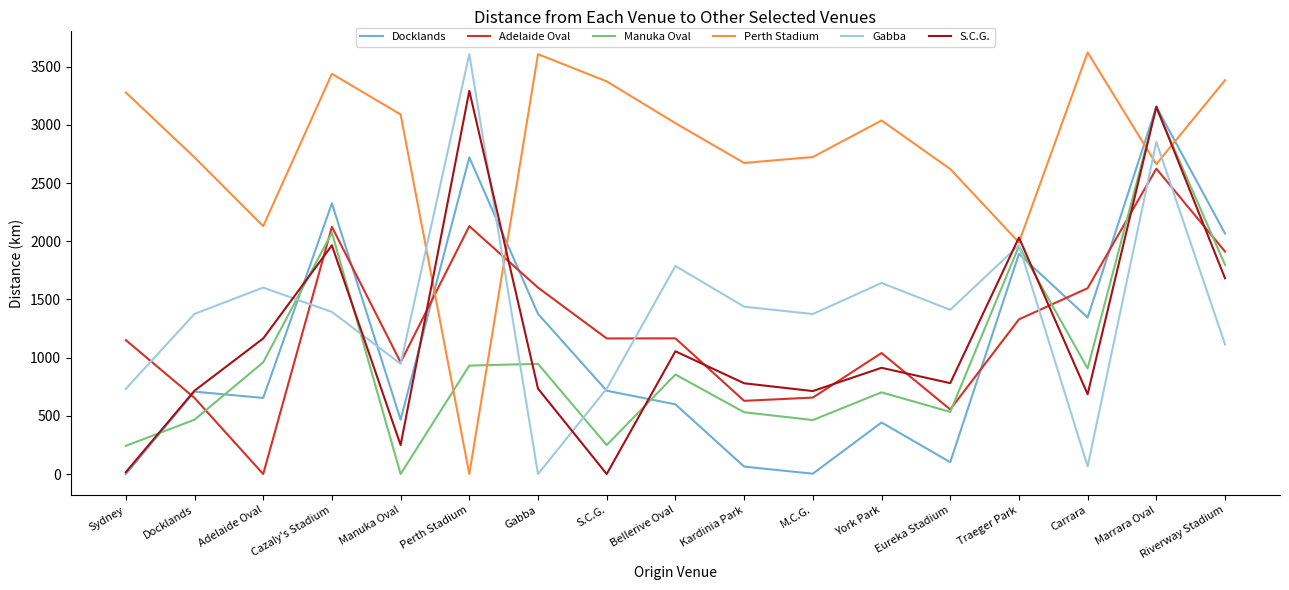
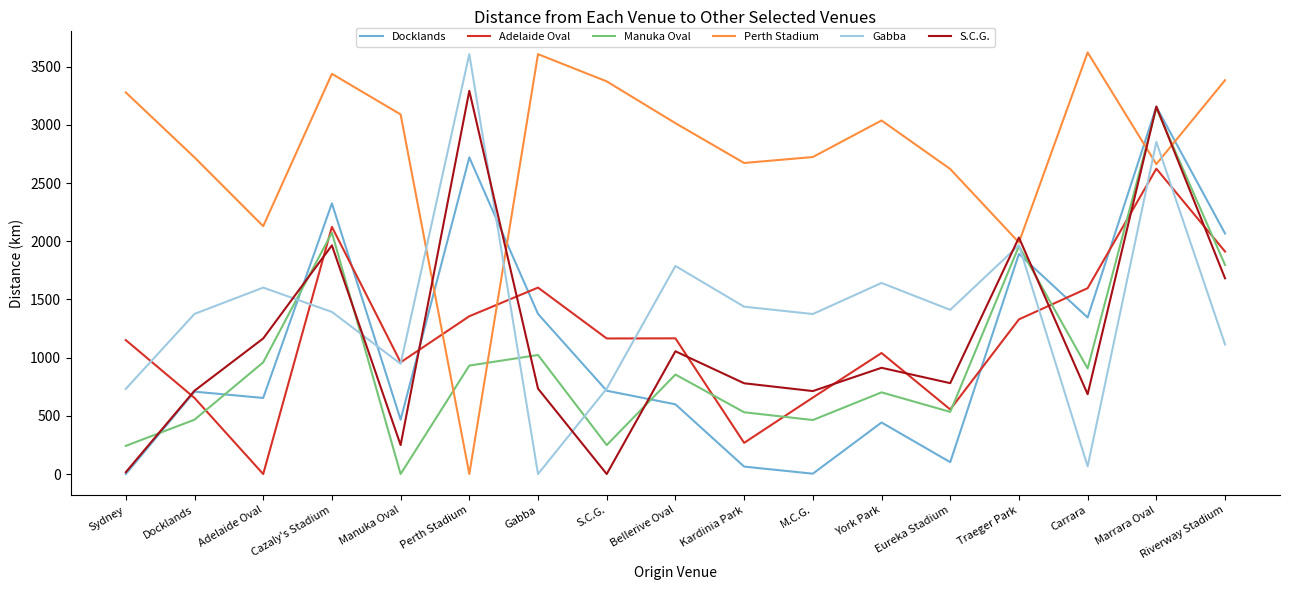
  {
    "Adelaide Oval": {
      "Sydney": 1150,
      "Docklands": 650,
      "Adelaide Oval": 0,
      "Cazaly's Stadium": 2120,
-     "Perth Stadium": 2130,
+     "Perth Stadium": 1360,
      "Gabba": 1600,
      "S.C.G.": 1170,
      "Bellerive Oval": 1170,
-     "Kardinia Park": 630,
+     "Kardinia Park": 270,
      "M.C.G.": 660,
      "York Park": 1040,
      "Traeger Park": 1330,
      "Carrara": 1600,
      "Marrara Oval": 2620,
      "Riverway Stadium": 1910
    },
    "Manuka Oval": {
      "Sydney": 240,
      "Docklands": 470,
      "Adelaide Oval": 960,
      "Cazaly's Stadium": 2070,
      "Manuka Oval": 0,
      "Perth Stadium": 930,
-     "Gabba": 950,
+     "Gabba": 1020,
      "S.C.G.": 250,
      "Bellerive Oval": 860,
      "Kardinia Park": 530,
      "M.C.G.": 460,
      "York Park": 700,
      "Carrara": 910,
      "Riverway Stadium": 1800
    },
    "Perth Stadium": {
      "Sydney": 3280,
      "Docklands": 2720,
      "Adelaide Oval": 2130,
      "Cazaly's Stadium": 3440,
      "Manuka Oval": 3090,
      "Perth Stadium": 0,
      "Gabba": 3610,
      "S.C.G.": 3370,
      "Bellerive Oval": 3020,
      "Kardinia Park": 2670,
      "M.C.G.": 2720,
      "York Park": 3040,
      "Eureka Stadium": 2620,
      "Traeger Park": 1990,
      "Carrara": 3620,
      "Marrara Oval": 2660,
      "Riverway Stadium": 3380
    },
    "S.C.G.": {
      "Adelaide Oval": 1170,
      "Cazaly's Stadium": 1970,
      "Manuka Oval": 250,
      "Perth Stadium": 3290,
      "Gabba": 730,
      "S.C.G.": 0,
      "Bellerive Oval": 1060,
      "Kardinia Park": 780,
      "M.C.G.": 710,
      "York Park": 910,
      "Eureka Stadium": 780,
      "Traeger Park": 2030,
      "Carrara": 690,
      "Riverway Stadium": 1680
    }
  }
